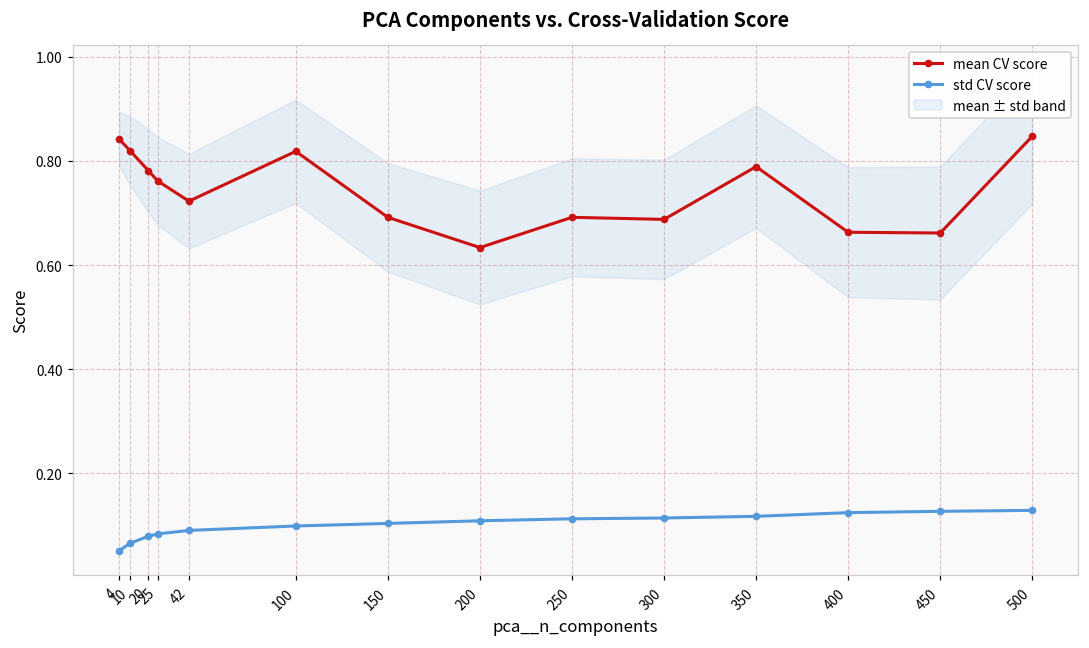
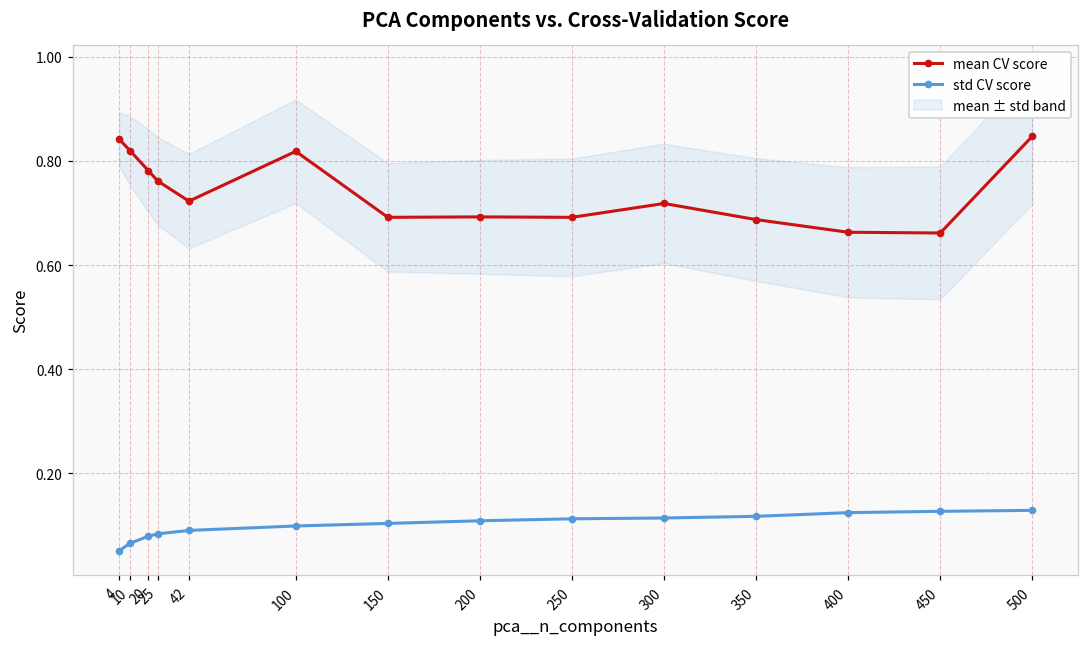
  {
    "mean CV score": {
      "4": 0.84,
      "10": 0.82,
      "20": 0.78,
      "25": 0.76,
      "42": 0.72,
      "100": 0.82,
      "150": 0.69,
-     "200": 0.63,
+     "200": 0.69,
      "250": 0.69,
-     "300": 0.69,
-     "350": 0.79,
+     "300": 0.72,
+     "350": 0.69,
      "400": 0.66,
      "450": 0.66,
      "500": 0.85
    }
  }
